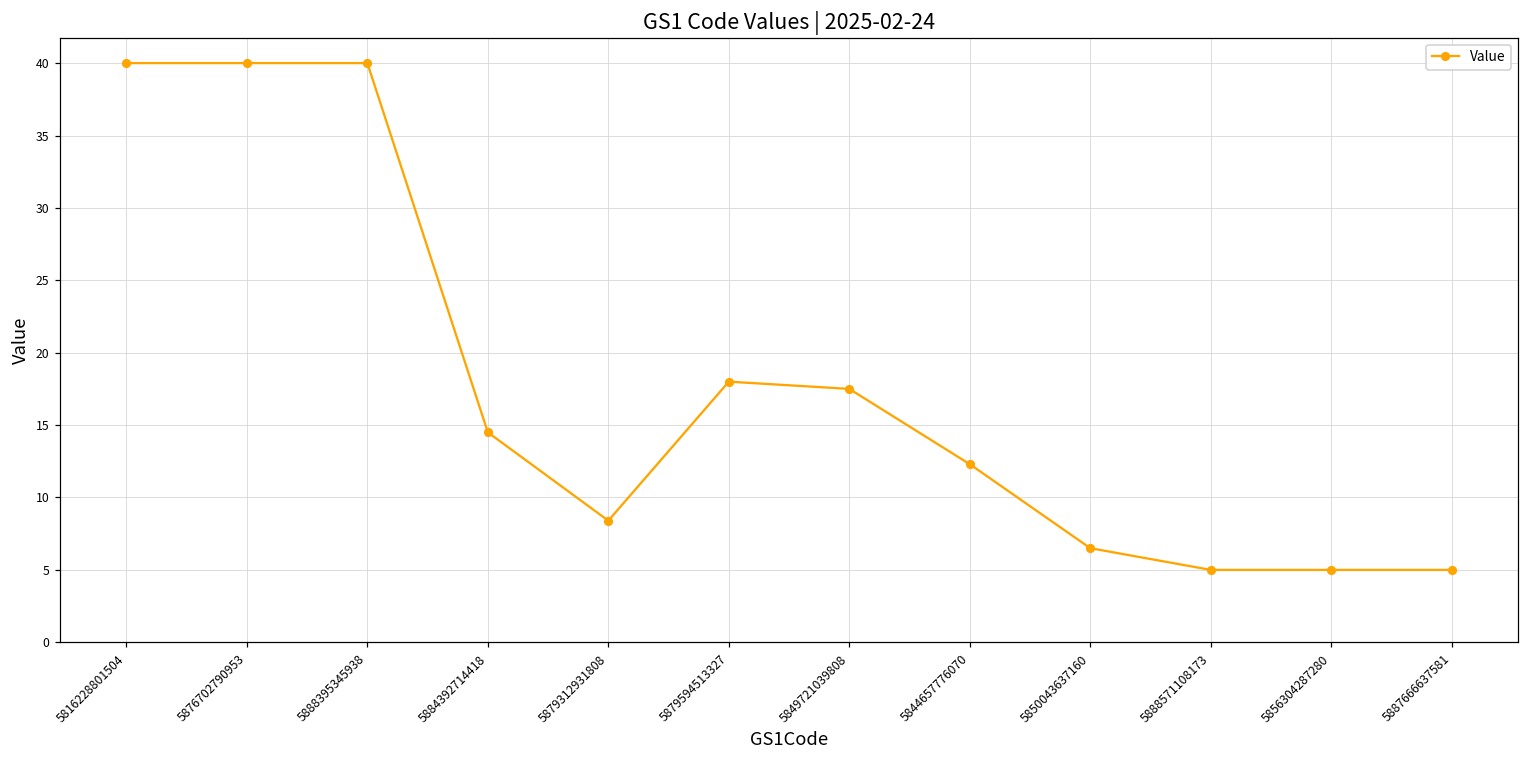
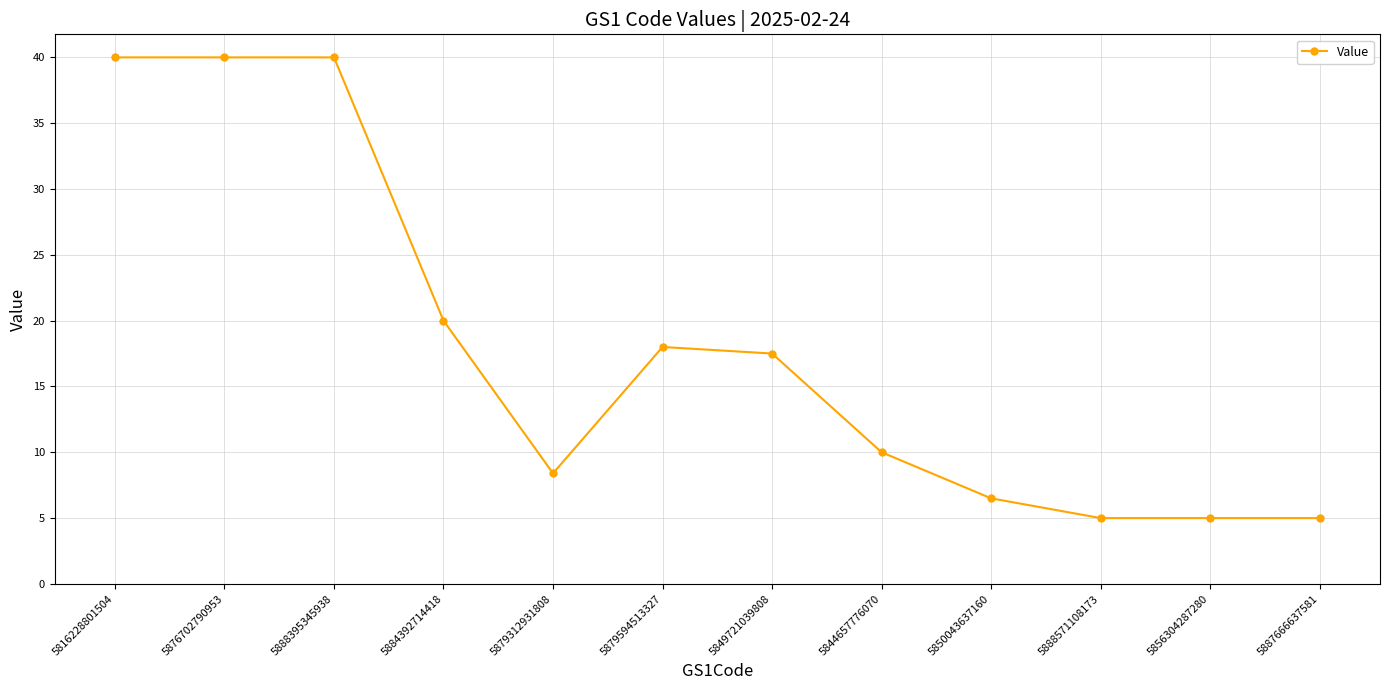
  {
    "5816228801504": 40.0,
    "5876702790953": 40.0,
    "5888395345938": 40.0,
-   "5884392714418": 14.5,
+   "5884392714418": 20.0,
    "5879312931808": 8.4,
    "5879594513327": 18.0,
    "5849721039808": 17.5,
-   "5844657776070": 12.3,
+   "5844657776070": 10.0,
    "5850043637160": 6.5,
    "5888571108173": 5.0,
    "5856304287280": 5.0,
    "5887666637581": 5.0
  }
